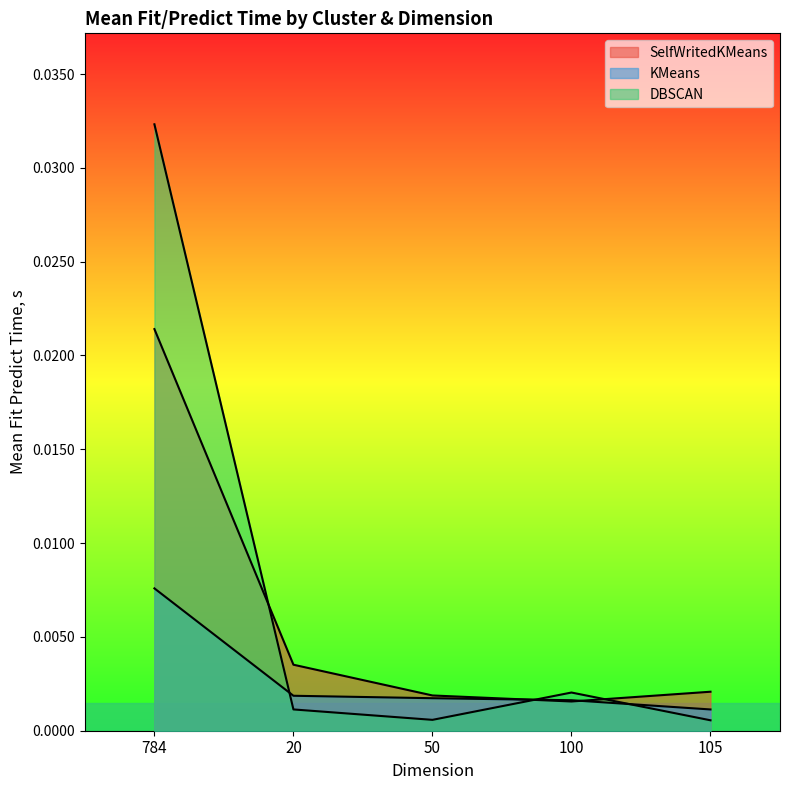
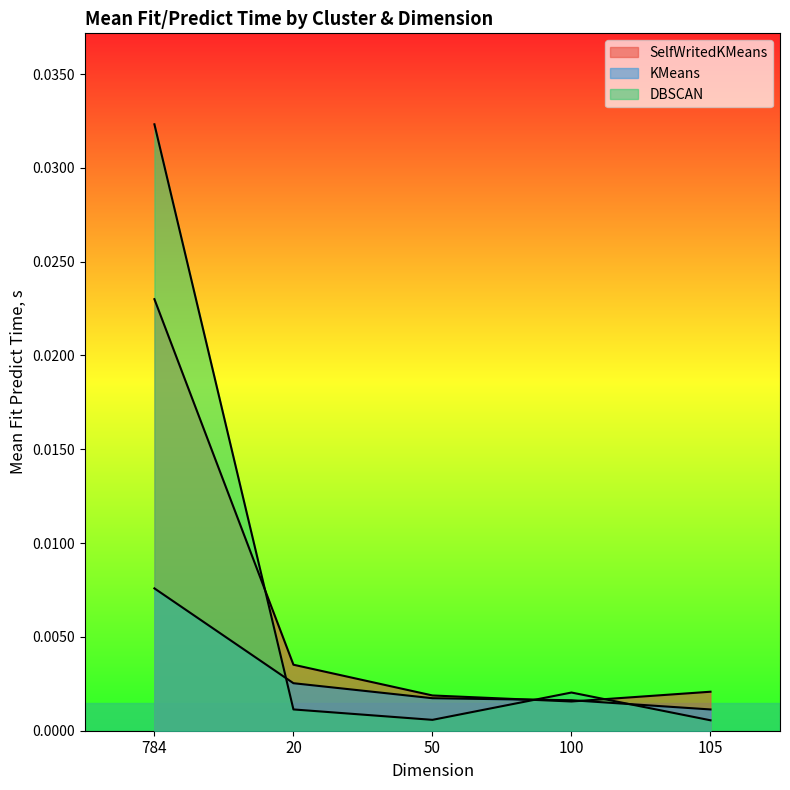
  {
    "SelfWritedKMeans": {
-     "784": 0.0214,
+     "784": 0.0230,
      "20": 0.0035,
      "50": 0.0019,
      "105": 0.0021
    },
    "KMeans": {
      "784": 0.0076,
-     "20": 0.0019,
+     "20": 0.0025,
      "50": 0.0017
    },
    "DBSCAN": {
      "784": 0.0323,
      "100": 0.0020
    }
  }
